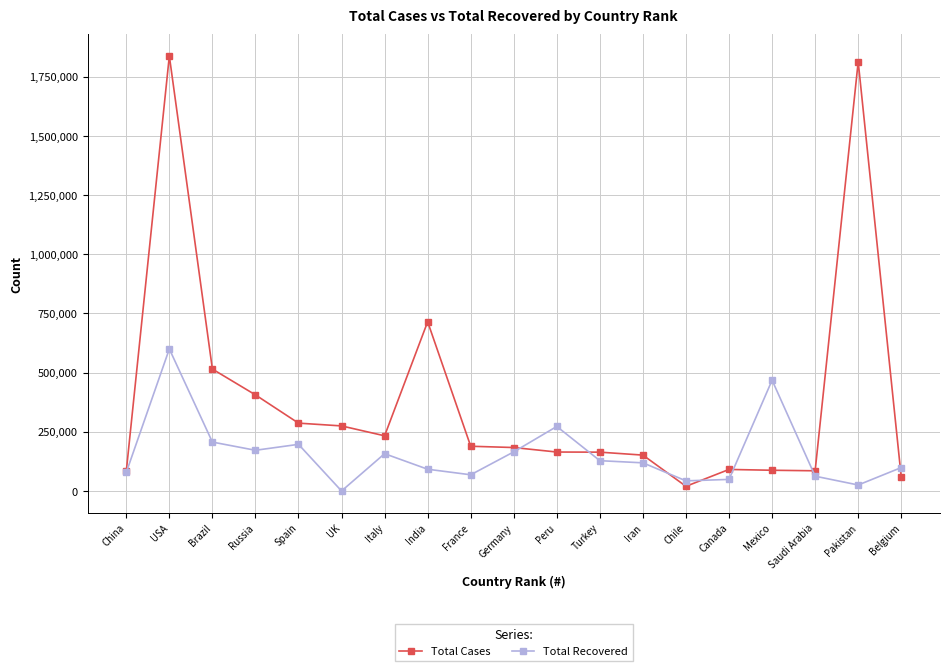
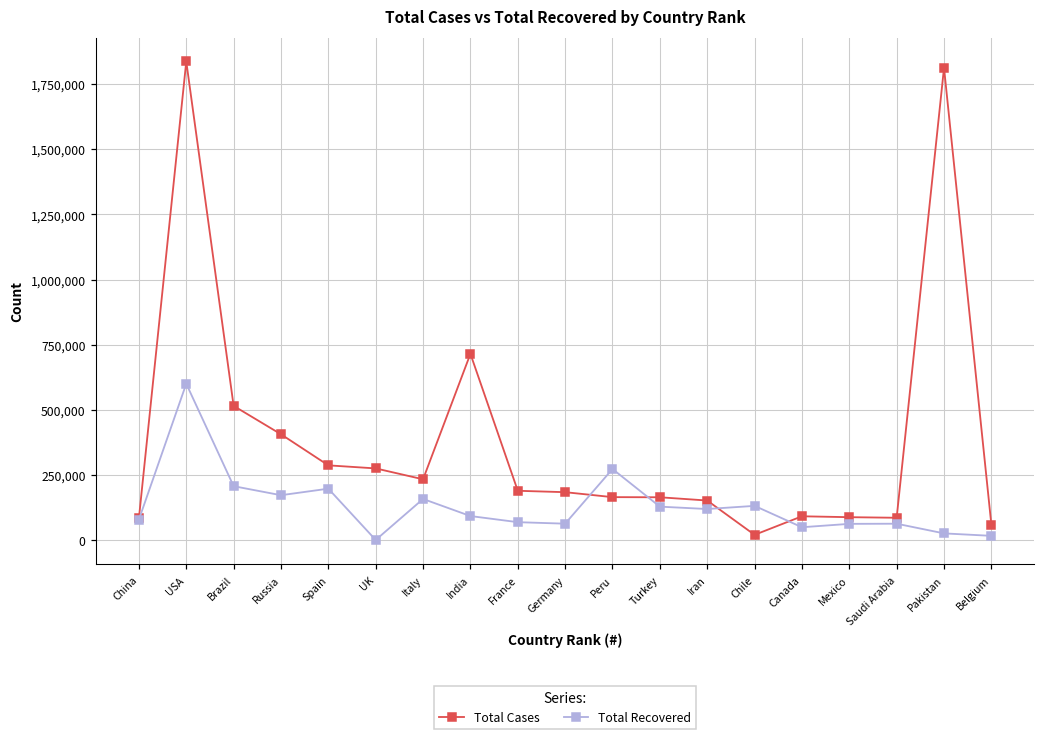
  {
    "Total Cases": {
      "USA": "1,840,000",
      "Brazil": "510,000",
      "Russia": "410,000",
      "Spain": "290,000",
      "UK": "270,000",
      "Italy": "230,000",
      "India": "710,000",
      "France": "190,000",
      "Germany": "180,000",
      "Peru": "160,000",
      "Turkey": "160,000",
      "Iran": "150,000",
      "Chile": "20,000",
      "Canada": "90,000",
      "Mexico": "90,000",
      "Saudi Arabia": "90,000",
      "Pakistan": "1,810,000",
      "Belgium": "60,000"
    },
    "Total Recovered": {
      "USA": "600,000",
      "Brazil": "210,000",
      "Russia": "170,000",
      "Spain": "200,000",
      "UK": "0",
      "Italy": "160,000",
      "India": "90,000",
      "France": "70,000",
-     "Germany": "170,000",
+     "Germany": "60,000",
      "Peru": "270,000",
      "Turkey": "130,000",
      "Iran": "120,000",
-     "Chile": "40,000",
+     "Chile": "130,000",
      "Canada": "50,000",
-     "Mexico": "470,000",
+     "Mexico": "60,000",
      "Saudi Arabia": "60,000",
      "Pakistan": "30,000",
-     "Belgium": "100,000"
+     "Belgium": "20,000"
    }
  }
